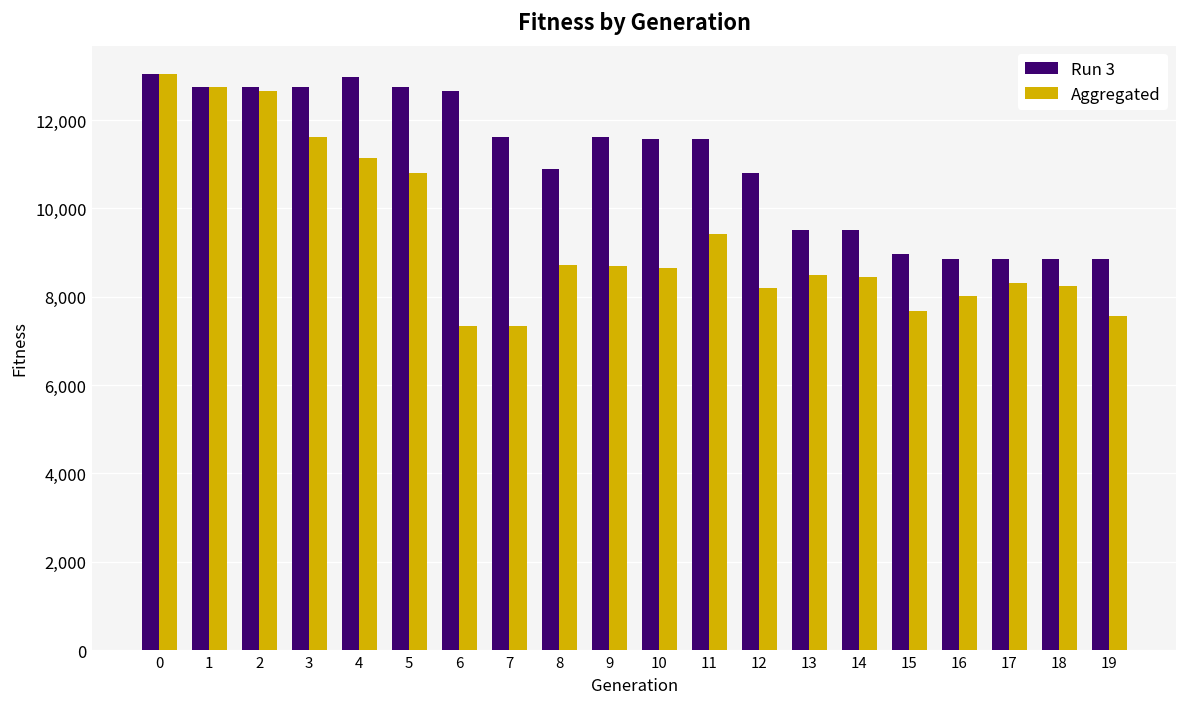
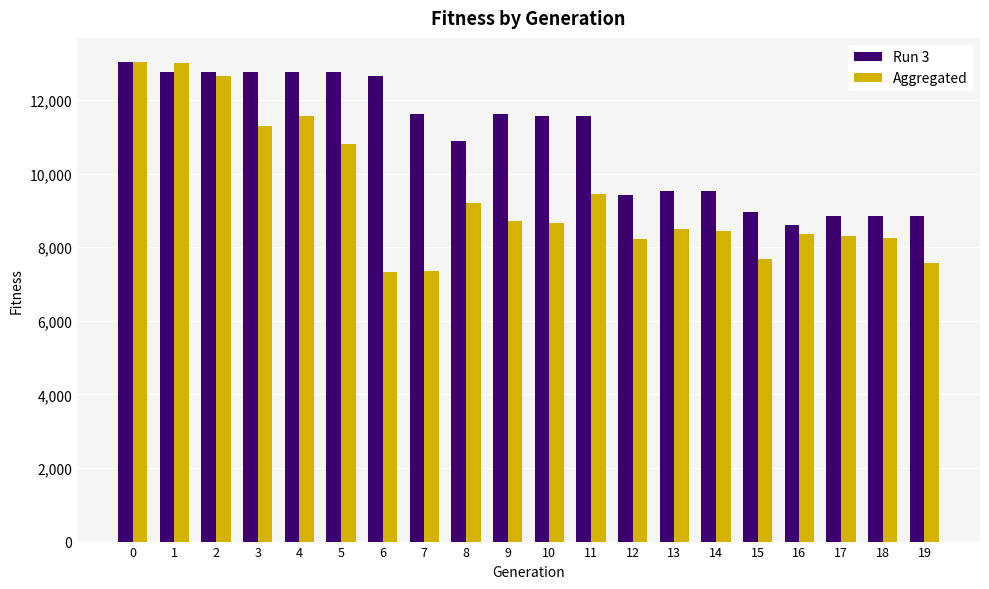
  {
    "Run 3": {
      "0": "13,000",
      "1": "12,800",
      "2": "12,800",
      "3": "12,800",
-     "4": "13,000",
+     "4": "12,800",
      "5": "12,800",
      "6": "12,700",
      "7": "11,600",
      "8": "10,900",
      "9": "11,600",
      "10": "11,600",
      "11": "11,600",
-     "12": "10,800",
+     "12": "9,400",
      "13": "9,500",
      "14": "9,500",
      "15": "9,000",
-     "16": "8,800",
+     "16": "8,600",
      "17": "8,800",
      "18": "8,800",
      "19": "8,800"
    },
    "Aggregated": {
      "0": "13,000",
-     "1": "12,800",
+     "1": "13,000",
      "2": "12,700",
-     "3": "11,600",
-     "4": "11,100",
+     "3": "11,300",
+     "4": "11,600",
      "5": "10,800",
      "6": "7,300",
      "7": "7,300",
-     "8": "8,700",
+     "8": "9,200",
      "9": "8,700",
      "10": "8,700",
      "11": "9,400",
      "12": "8,200",
      "13": "8,500",
      "14": "8,500",
      "15": "7,700",
-     "16": "8,000",
+     "16": "8,400",
      "17": "8,300",
      "18": "8,300",
      "19": "7,600"
    }
  }
